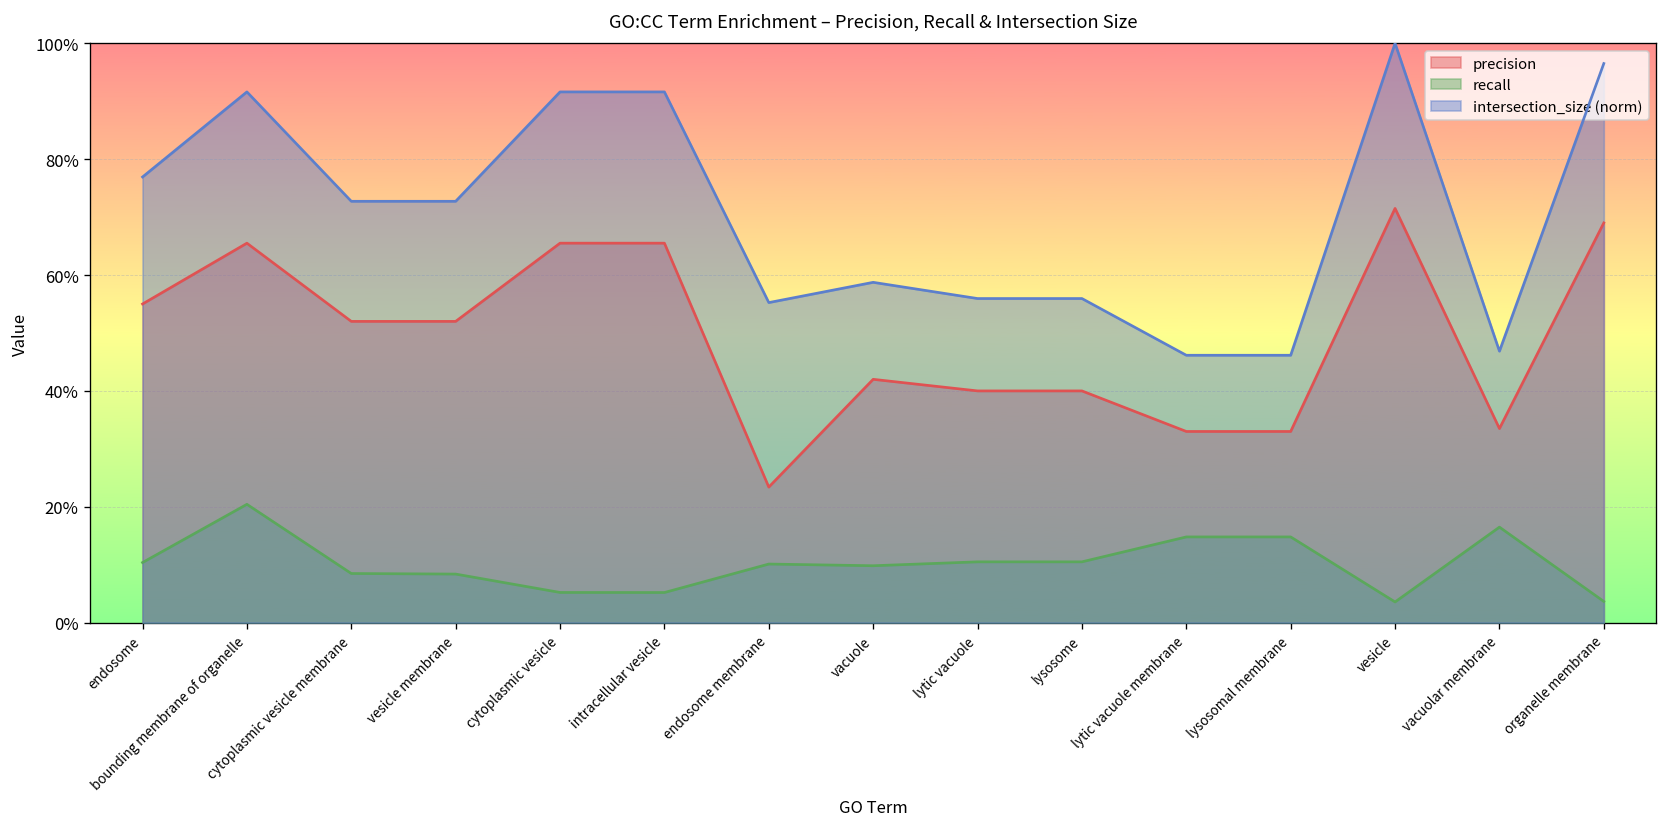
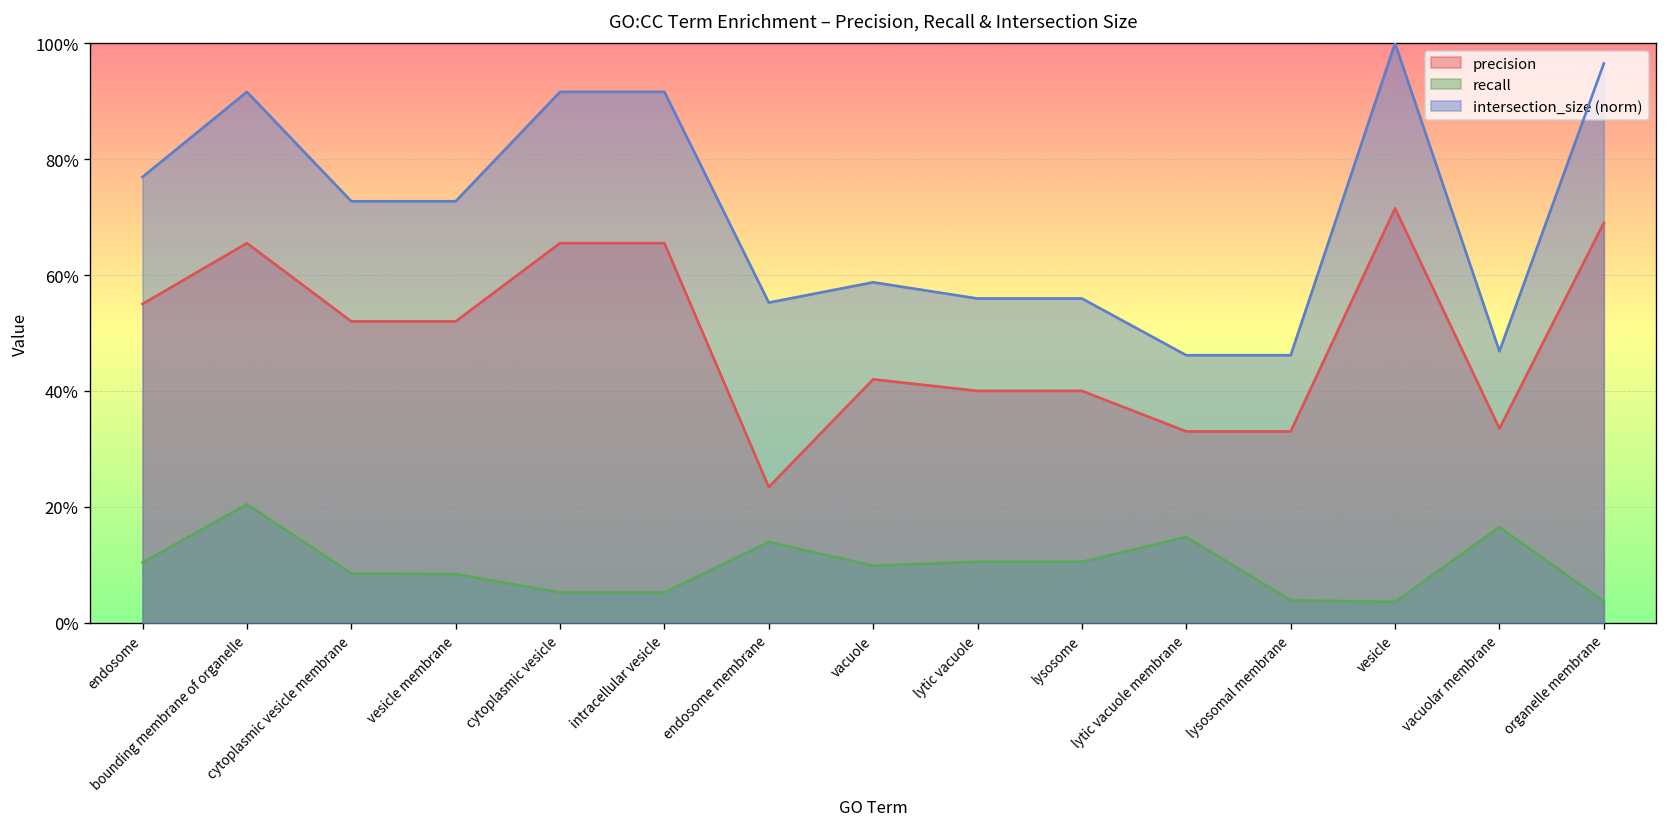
  {
    "precision": {
      "endosome": "55%",
      "bounding membrane of organelle": "66%",
      "cytoplasmic vesicle membrane": "52%",
      "vesicle membrane": "52%",
      "cytoplasmic vesicle": "66%",
      "intracellular vesicle": "66%",
      "endosome membrane": "23%",
      "vacuole": "42%",
      "lytic vacuole": "40%",
      "lysosome": "40%",
      "lytic vacuole membrane": "33%",
      "lysosomal membrane": "33%",
      "vesicle": "72%",
      "vacuolar membrane": "34%",
      "organelle membrane": "69%"
    },
    "recall": {
      "endosome": "10%",
      "bounding membrane of organelle": "20%",
      "cytoplasmic vesicle membrane": "8%",
      "vesicle membrane": "8%",
      "cytoplasmic vesicle": "5%",
      "intracellular vesicle": "5%",
-     "endosome membrane": "10%",
+     "endosome membrane": "14%",
      "vacuole": "10%",
      "lytic vacuole": "10%",
      "lysosome": "10%",
      "lytic vacuole membrane": "15%",
-     "lysosomal membrane": "15%",
+     "lysosomal membrane": "4%",
      "vesicle": "4%",
      "vacuolar membrane": "16%",
      "organelle membrane": "4%"
    },
    "intersection_size (norm)": {
      "endosome": "77%",
      "bounding membrane of organelle": "92%",
      "cytoplasmic vesicle membrane": "73%",
      "vesicle membrane": "73%",
      "cytoplasmic vesicle": "92%",
      "intracellular vesicle": "92%",
      "endosome membrane": "55%",
      "vacuole": "59%",
      "lytic vacuole": "56%",
      "lysosome": "56%",
      "lytic vacuole membrane": "46%",
      "lysosomal membrane": "46%",
      "vesicle": "100%",
      "vacuolar membrane": "47%"
    }
  }
